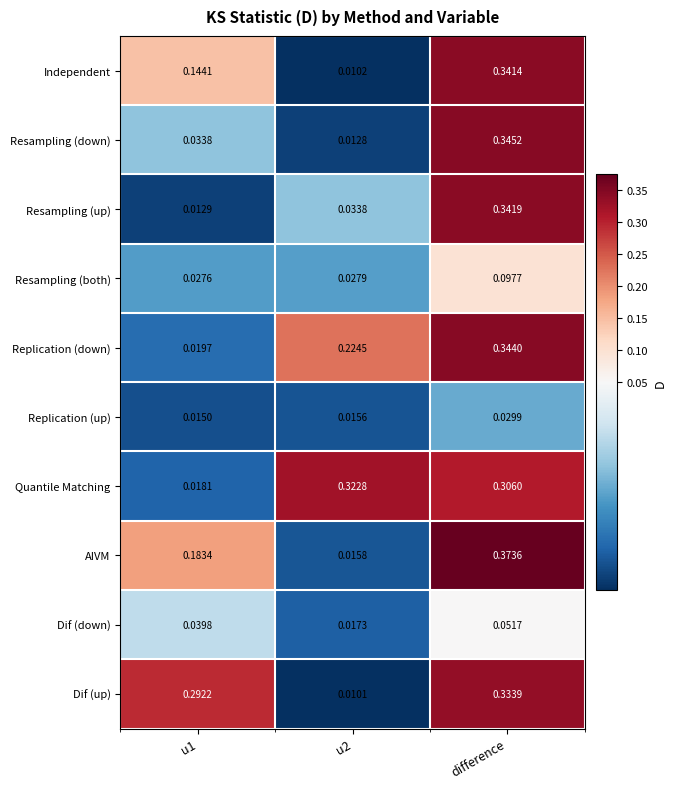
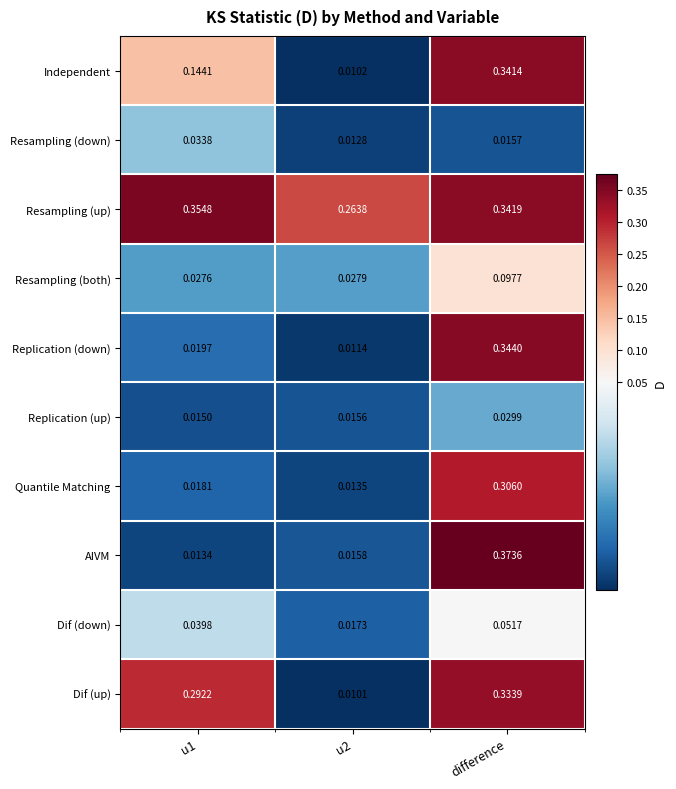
  {
    "Independent": {
      "u1": 0.1441,
      "u2": 0.0102,
      "difference": 0.3414
    },
    "Resampling (down)": {
      "u1": 0.0338,
      "u2": 0.0128,
-     "difference": 0.3452
+     "difference": 0.0157
    },
    "Resampling (up)": {
-     "u1": 0.0129,
-     "u2": 0.0338,
+     "u1": 0.3548,
+     "u2": 0.2638,
      "difference": 0.3419
    },
    "Resampling (both)": {
      "u1": 0.0276,
      "u2": 0.0279,
      "difference": 0.0977
    },
    "Replication (down)": {
      "u1": 0.0197,
-     "u2": 0.2245,
+     "u2": 0.0114,
      "difference": 0.3440
    },
    "Replication (up)": {
      "u1": 0.0150,
      "u2": 0.0156,
      "difference": 0.0299
    },
    "Quantile Matching": {
      "u1": 0.0181,
-     "u2": 0.3228,
+     "u2": 0.0135,
      "difference": 0.3060
    },
    "AIVM": {
-     "u1": 0.1834,
+     "u1": 0.0134,
      "u2": 0.0158,
      "difference": 0.3736
    },
    "Dif (down)": {
      "u1": 0.0398,
      "u2": 0.0173,
      "difference": 0.0517
    },
    "Dif (up)": {
      "u1": 0.2922,
      "u2": 0.0101,
      "difference": 0.3339
    }
  }
